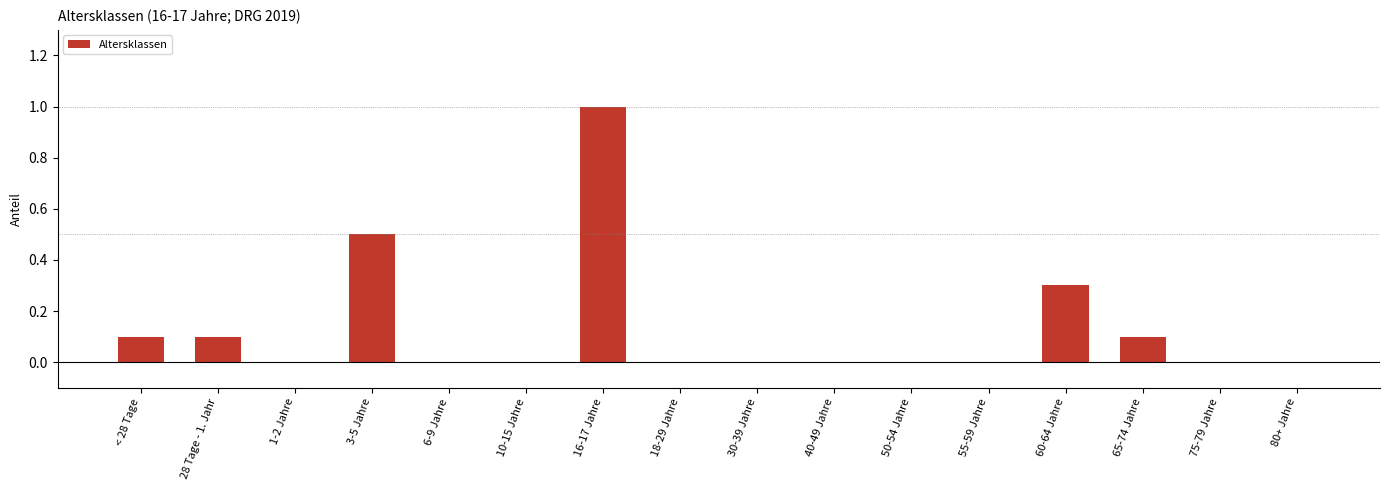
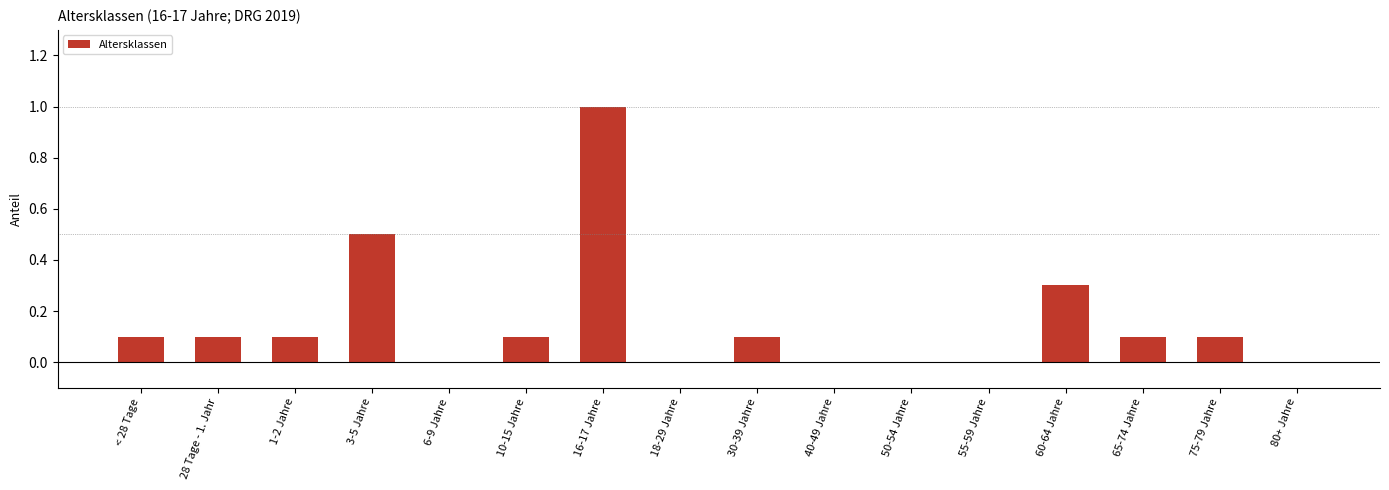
  {
    "< 28 Tage": 0.1,
    "28 Tage - 1. Jahr": 0.1,
-   "1-2 Jahre": 0.0,
+   "1-2 Jahre": 0.1,
    "3-5 Jahre": 0.5,
    "6-9 Jahre": 0.0,
-   "10-15 Jahre": 0.0,
+   "10-15 Jahre": 0.1,
    "16-17 Jahre": 1.0,
    "18-29 Jahre": 0.0,
-   "30-39 Jahre": 0.0,
+   "30-39 Jahre": 0.1,
    "40-49 Jahre": 0.0,
    "50-54 Jahre": 0.0,
    "55-59 Jahre": 0.0,
    "60-64 Jahre": 0.3,
    "65-74 Jahre": 0.1,
-   "75-79 Jahre": 0.0,
+   "75-79 Jahre": 0.1,
    "80+ Jahre": 0.0
  }
